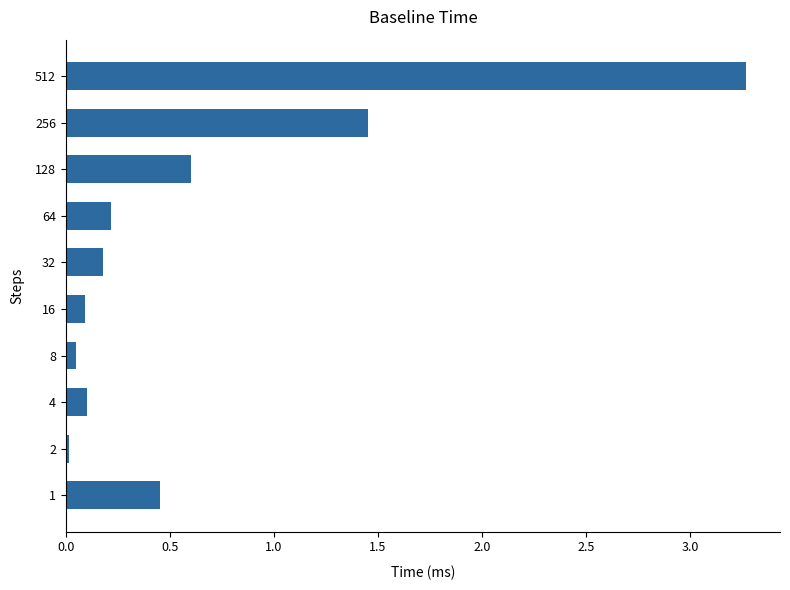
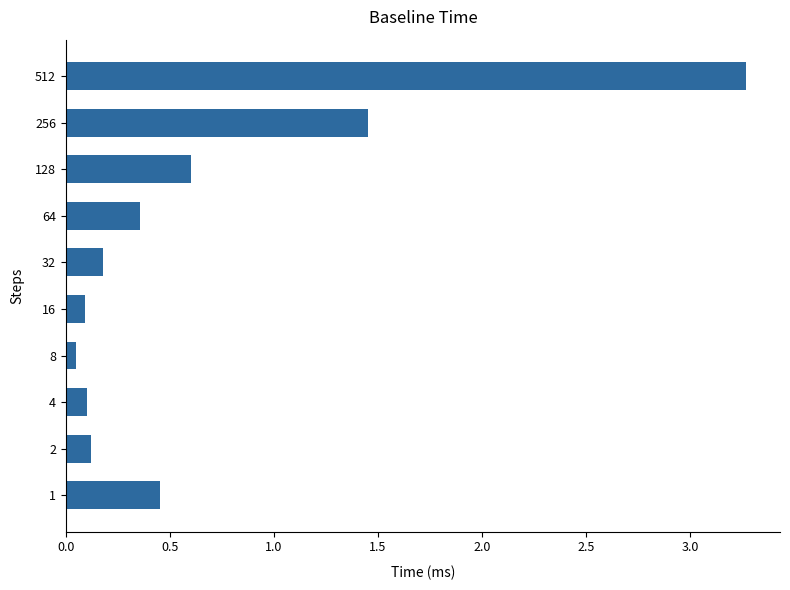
  {
    "512": 3.27,
    "256": 1.45,
    "128": 0.60,
-   "64": 0.22,
+   "64": 0.36,
    "32": 0.18,
    "16": 0.09,
    "8": 0.05,
    "4": 0.10,
-   "2": 0.02,
+   "2": 0.12,
    "1": 0.45
  }
